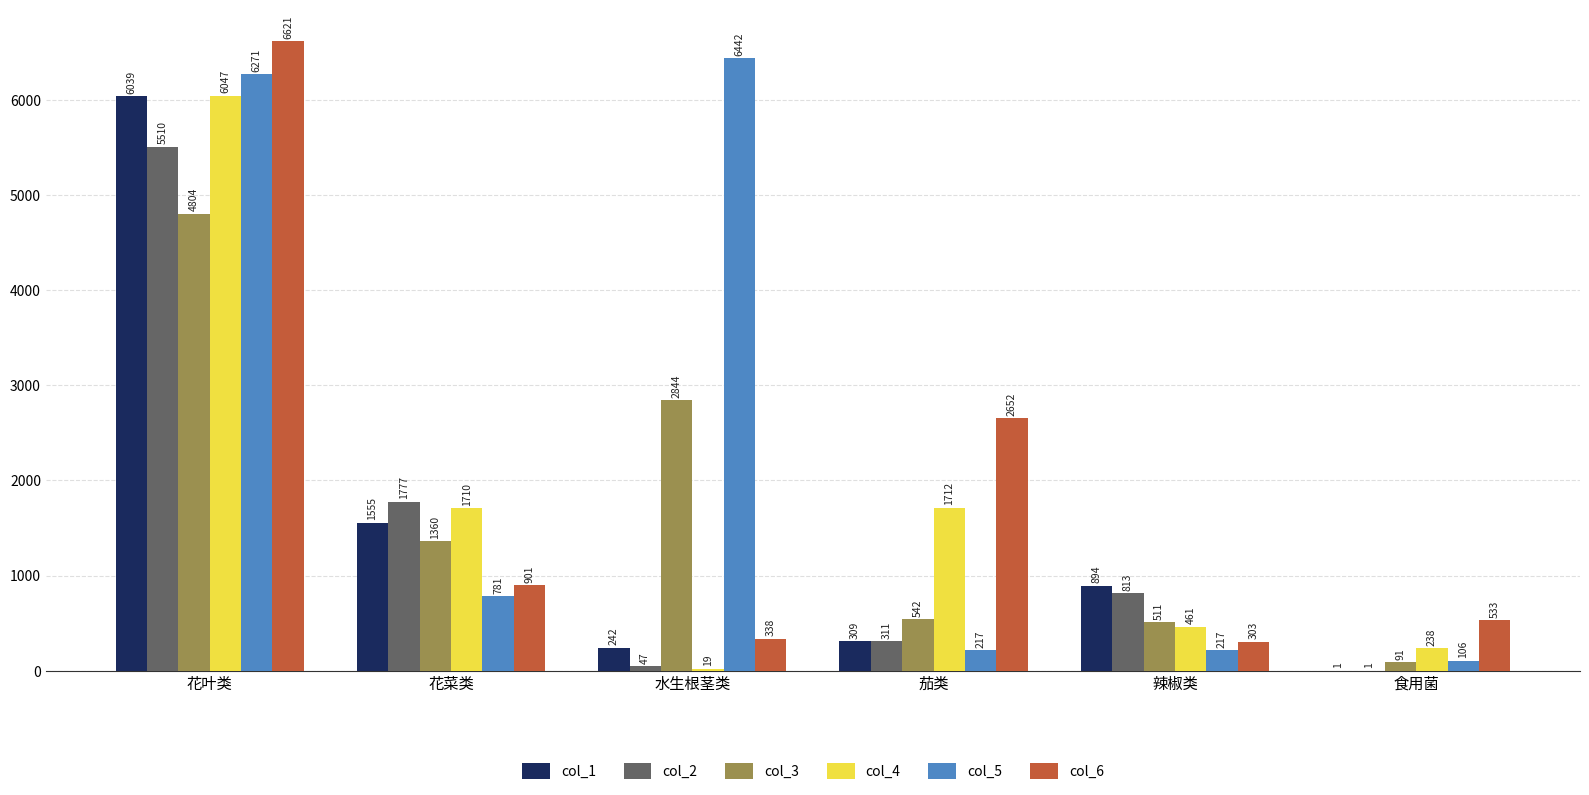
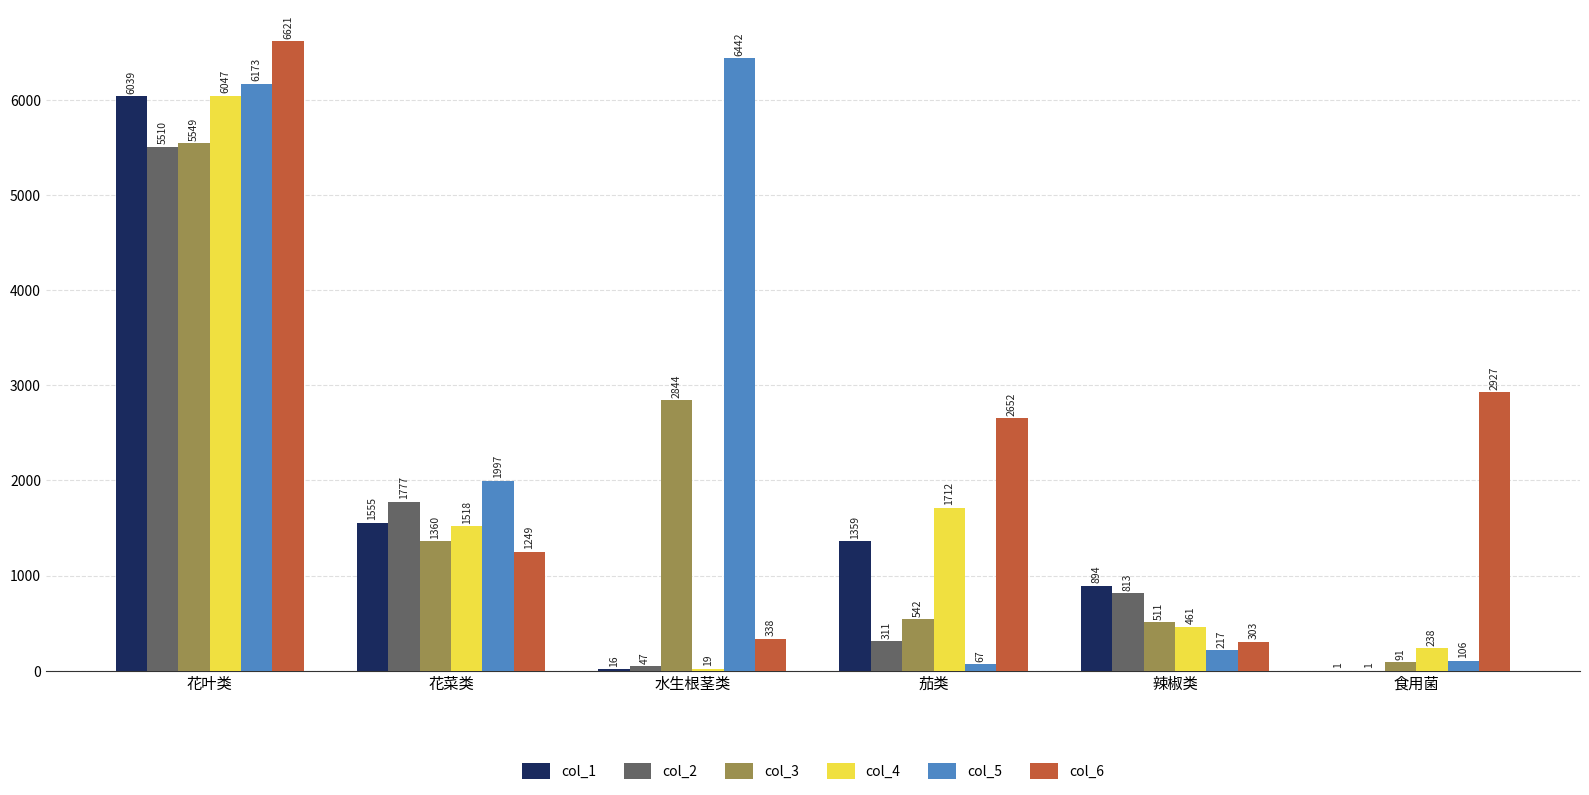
  {
    "col_1": {
      "花叶类": 6039,
      "花菜类": 1555,
-     "水生根茎类": 242,
-     "茄类": 309,
+     "水生根茎类": 16,
+     "茄类": 1359,
      "辣椒类": 894,
      "食用菌": 1
    },
    "col_2": {
      "花叶类": 5510,
      "花菜类": 1777,
      "水生根茎类": 47,
      "茄类": 311,
      "辣椒类": 813,
      "食用菌": 1
    },
    "col_3": {
-     "花叶类": 4804,
+     "花叶类": 5549,
      "花菜类": 1360,
      "水生根茎类": 2844,
      "茄类": 542,
      "辣椒类": 511,
      "食用菌": 91
    },
    "col_4": {
      "花叶类": 6047,
-     "花菜类": 1710,
+     "花菜类": 1518,
      "水生根茎类": 19,
      "茄类": 1712,
      "辣椒类": 461,
      "食用菌": 238
    },
    "col_5": {
-     "花叶类": 6271,
-     "花菜类": 781,
+     "花叶类": 6173,
+     "花菜类": 1997,
      "水生根茎类": 6442,
-     "茄类": 217,
+     "茄类": 67,
      "辣椒类": 217,
      "食用菌": 106
    },
    "col_6": {
      "花叶类": 6621,
-     "花菜类": 901,
+     "花菜类": 1249,
      "水生根茎类": 338,
      "茄类": 2652,
      "辣椒类": 303,
-     "食用菌": 533
+     "食用菌": 2927
    }
  }
